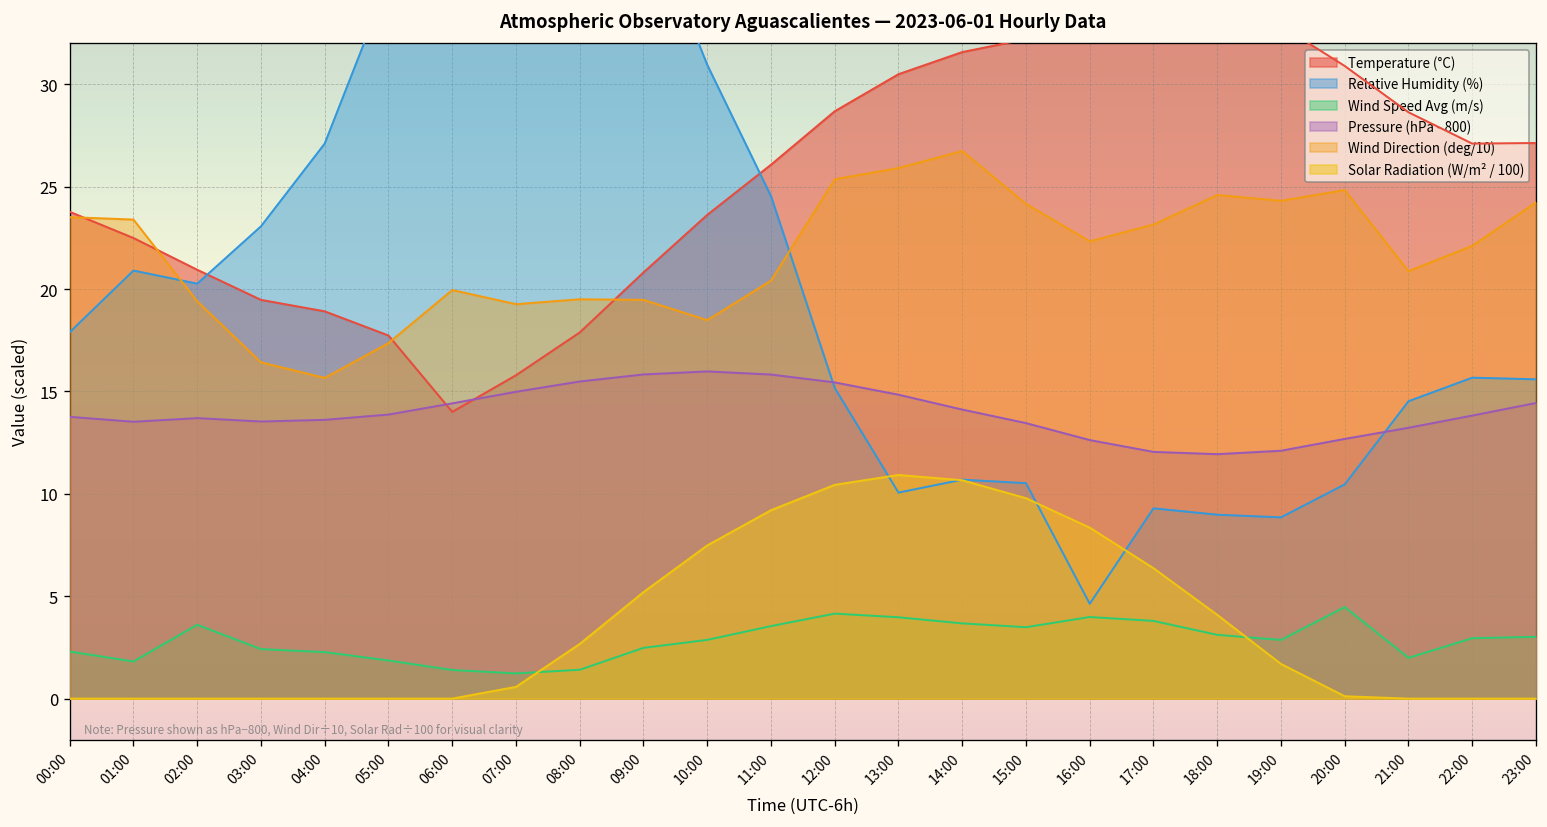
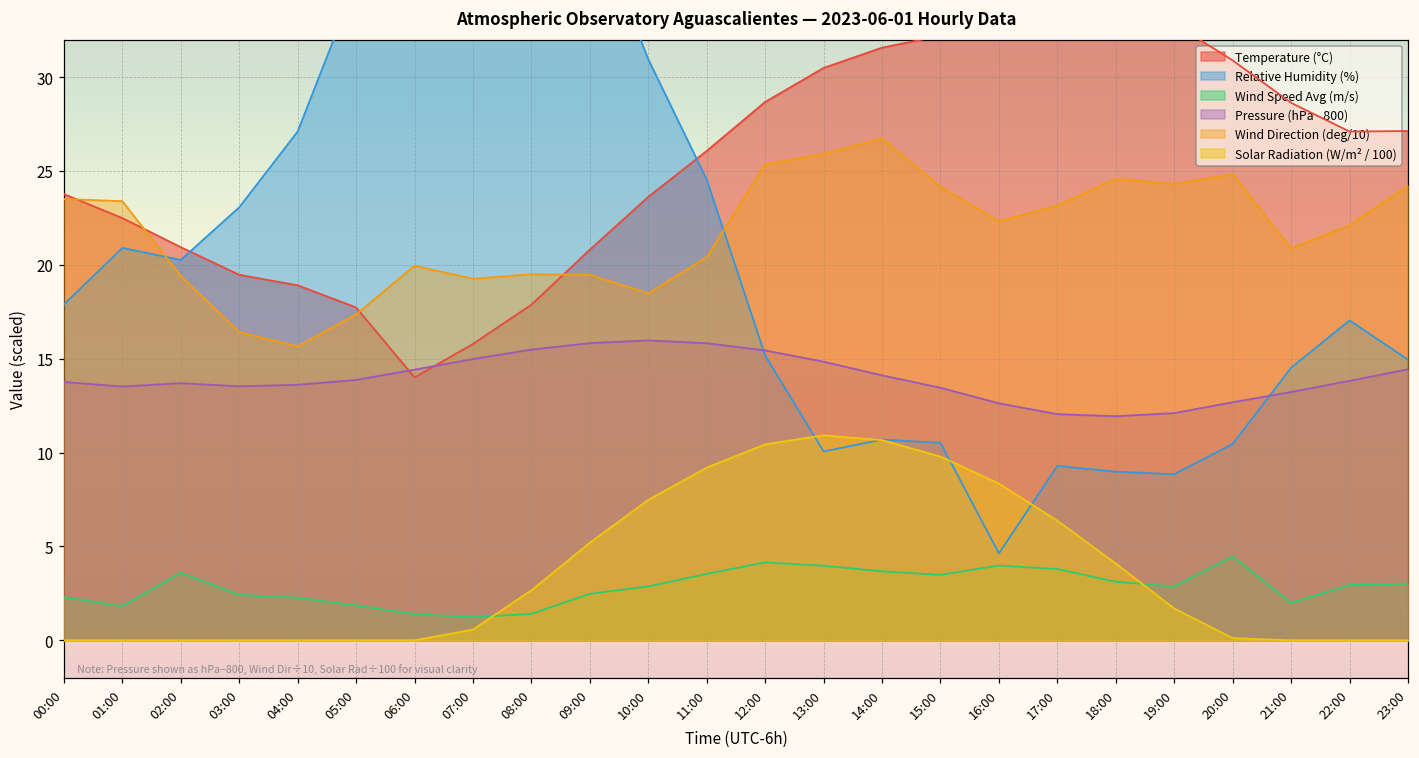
  {
    "Temperature (°C)": {
      "00:00": 23.8,
      "01:00": 22.5,
      "02:00": 20.9,
      "03:00": 19.5,
      "04:00": 18.9,
      "05:00": 17.7,
      "06:00": 14.0,
      "07:00": 15.8,
      "08:00": 17.9,
      "09:00": 20.8,
      "10:00": 23.6,
      "11:00": 26.1,
      "12:00": 28.7,
      "13:00": 30.5,
      "14:00": 31.6,
      "23:00": 27.1
    },
    "Relative Humidity (%)": {
      "00:00": 17.9,
      "01:00": 20.9,
      "02:00": 20.3,
      "03:00": 23.1,
      "04:00": 27.1,
      "10:00": 31.0,
      "11:00": 24.5,
      "12:00": 15.2,
      "13:00": 10.1,
      "15:00": 10.5,
      "16:00": 4.6,
      "17:00": 9.3,
      "18:00": 9.0,
      "19:00": 8.9,
      "20:00": 10.5,
      "21:00": 14.5,
-     "22:00": 15.7,
-     "23:00": 15.6
+     "22:00": 17.0,
+     "23:00": 15.0
    },
    "Wind Speed Avg (m/s)": {
      "00:00": 2.3,
      "01:00": 1.8,
      "02:00": 3.6,
      "03:00": 2.4,
      "04:00": 2.3,
      "05:00": 1.9,
      "06:00": 1.4,
      "07:00": 1.2,
      "08:00": 1.4,
      "09:00": 2.5,
      "10:00": 2.9,
      "11:00": 3.5,
      "12:00": 4.2,
      "13:00": 4.0,
      "14:00": 3.7,
      "15:00": 3.5,
      "16:00": 4.0,
      "17:00": 3.8,
      "18:00": 3.1,
      "19:00": 2.9,
      "20:00": 4.5,
      "21:00": 2.0,
      "22:00": 3.0,
      "23:00": 3.0
    },
    "Pressure (hPa - 800)": {
      "00:00": 13.8,
      "01:00": 13.5,
      "02:00": 13.7,
      "03:00": 13.5,
      "04:00": 13.6,
      "05:00": 13.9,
      "06:00": 14.4,
      "07:00": 15.0,
      "08:00": 15.5,
      "09:00": 15.8,
      "10:00": 16.0,
      "11:00": 15.8,
      "12:00": 15.4,
      "13:00": 14.8,
      "14:00": 14.1,
      "15:00": 13.5,
      "16:00": 12.6,
      "17:00": 12.0,
      "18:00": 11.9,
      "19:00": 12.1,
      "20:00": 12.7,
      "21:00": 13.2,
      "22:00": 13.8,
      "23:00": 14.4
    }
  }
